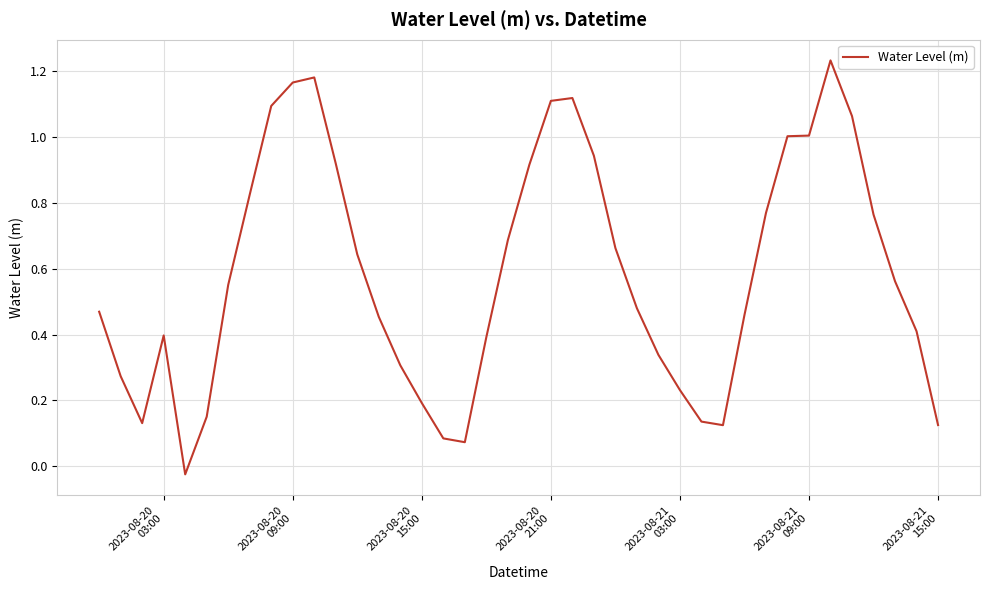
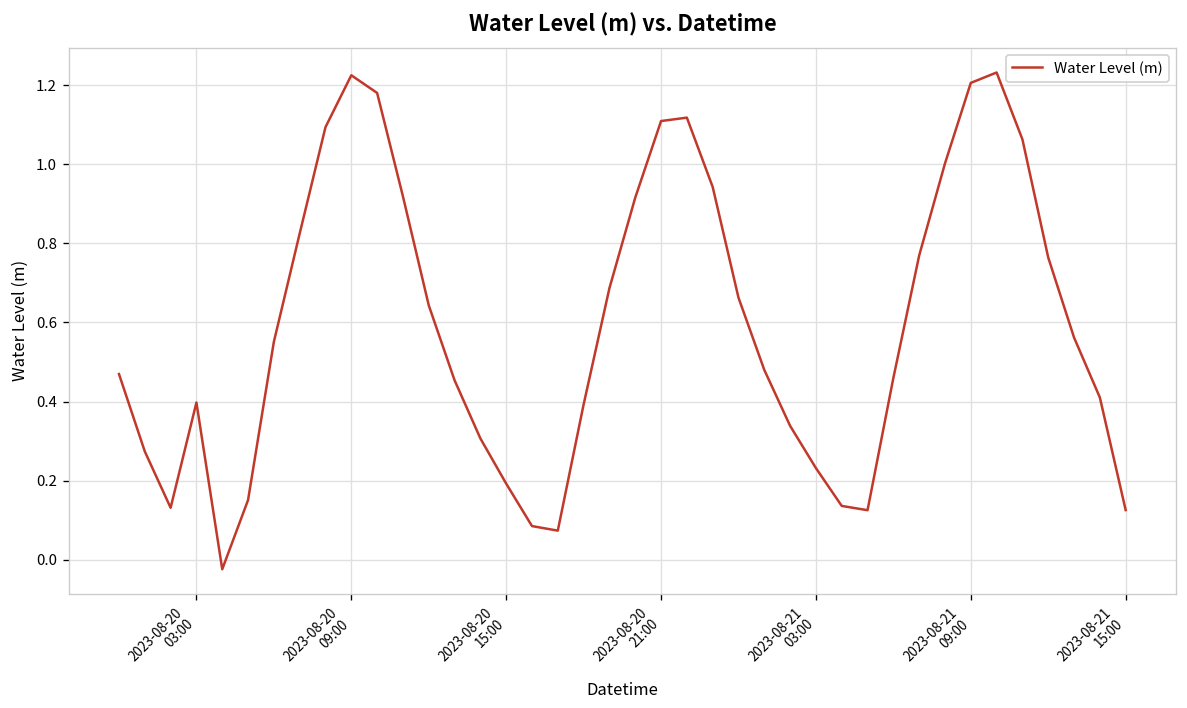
  {
    "2023-08-20 03:00": 0.40,
-   "2023-08-20 09:00": 1.17,
+   "2023-08-20 09:00": 1.23,
    "2023-08-20 15:00": 0.19,
    "2023-08-20 21:00": 1.11,
    "2023-08-21 03:00": 0.23,
-   "2023-08-21 09:00": 1.00,
+   "2023-08-21 09:00": 1.21,
    "2023-08-21 15:00": 0.13
  }
